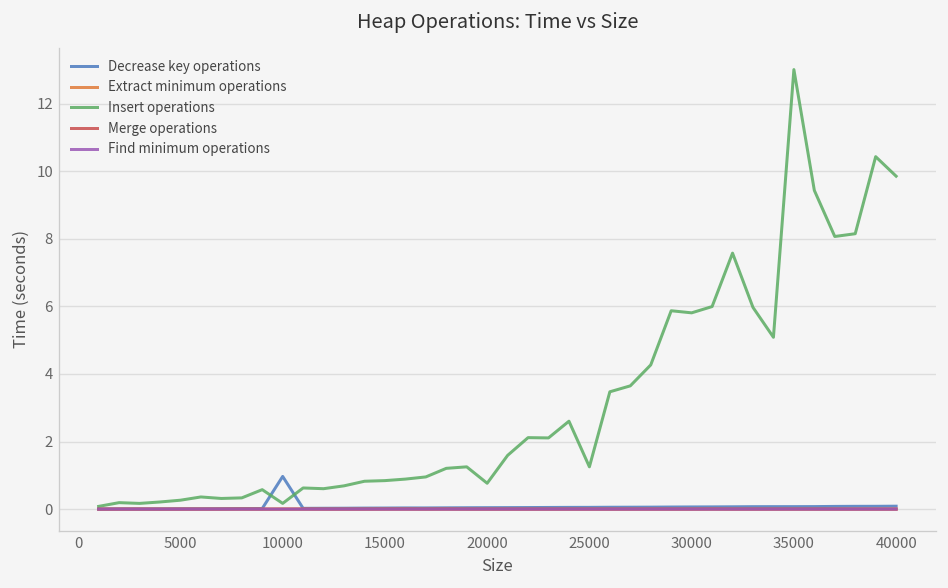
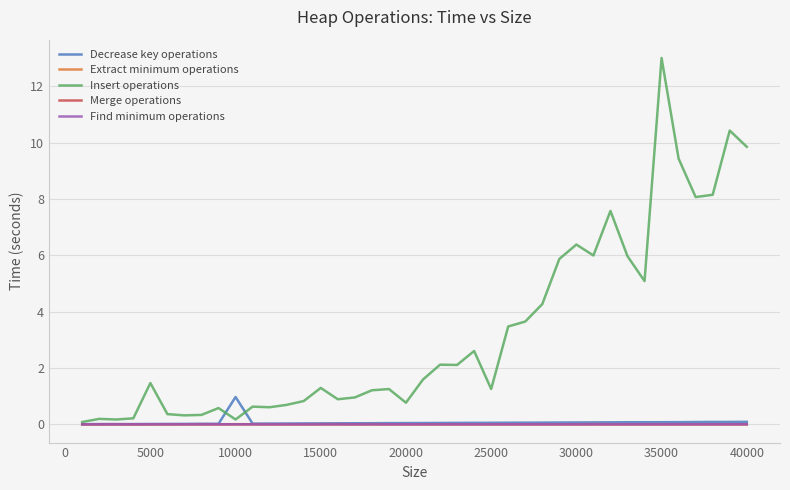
  {
    "Decrease key operations": {
      "10000": 1.0
    },
    "Find minimum operations": {
      "10000": 0.0
    },
    "Insert operations": {
-     "5000": 0.3,
+     "5000": 1.5,
      "10000": 0.2,
-     "15000": 0.8,
+     "15000": 1.3,
      "20000": 0.8,
      "25000": 1.3,
-     "30000": 5.8,
+     "30000": 6.4,
      "35000": 13.0,
      "40000": 9.9
    }
  }
